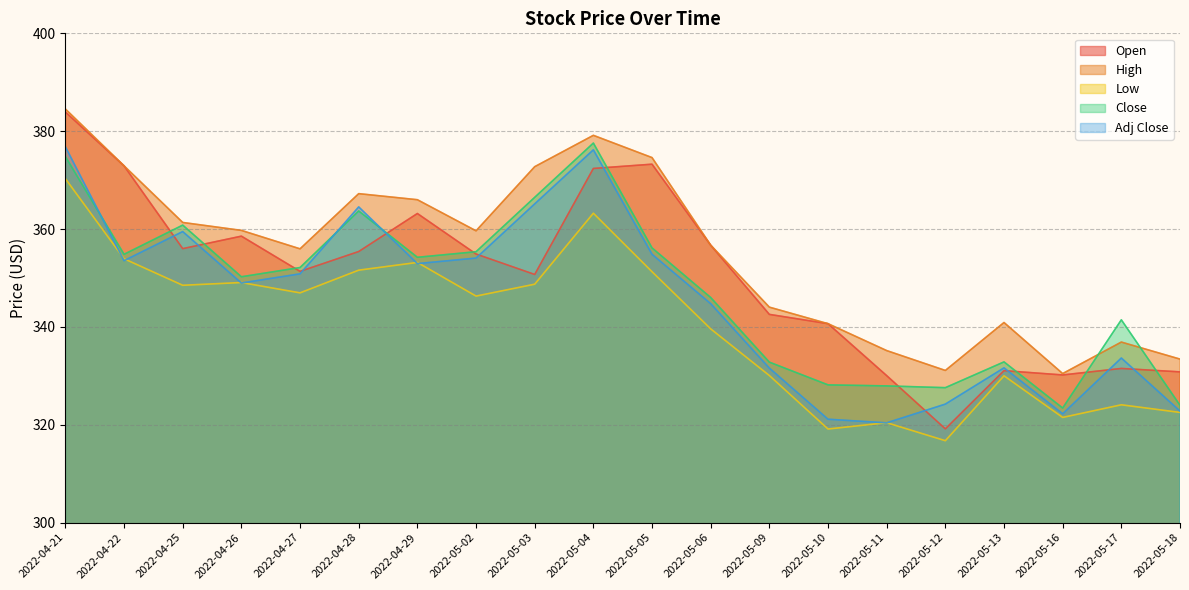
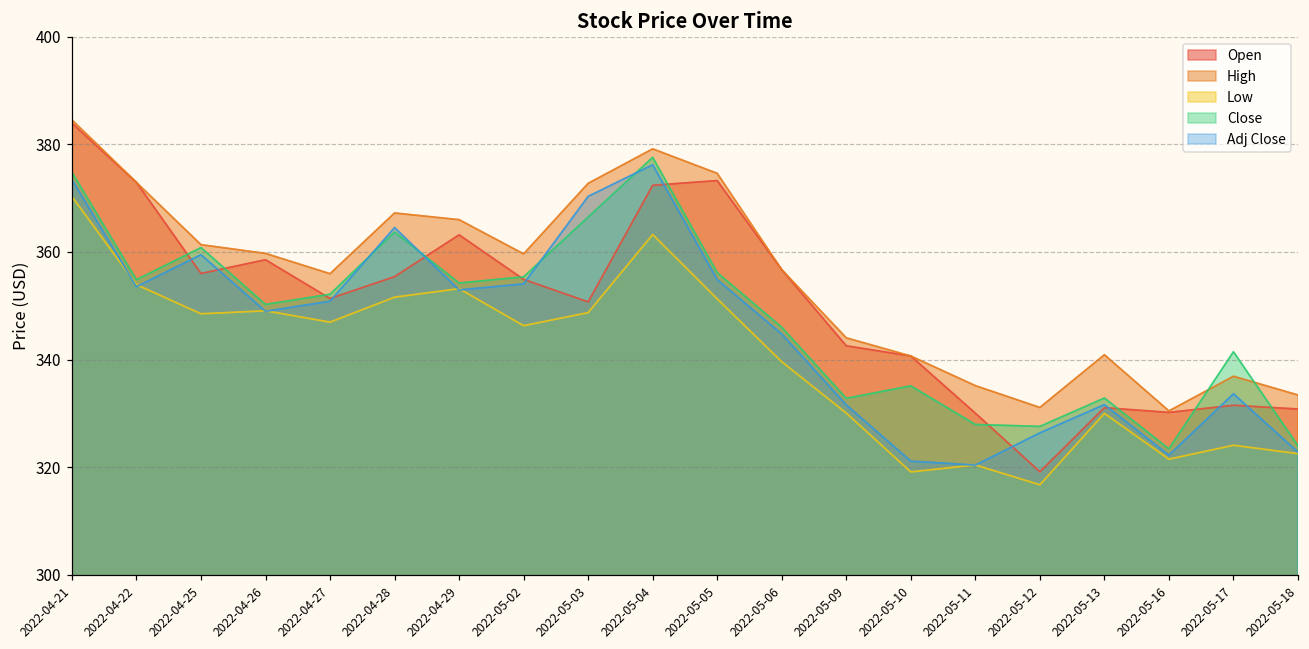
  {
    "Close": {
      "2022-04-21": 375,
      "2022-04-22": 355,
      "2022-04-25": 361,
      "2022-04-26": 350,
      "2022-04-27": 352,
      "2022-04-28": 364,
      "2022-04-29": 354,
      "2022-05-03": 366,
      "2022-05-04": 378,
      "2022-05-05": 356,
      "2022-05-06": 346,
      "2022-05-09": 333,
-     "2022-05-10": 328,
+     "2022-05-10": 335,
      "2022-05-11": 328,
      "2022-05-12": 328,
      "2022-05-13": 333,
      "2022-05-16": 323,
      "2022-05-17": 341,
      "2022-05-18": 324
    },
    "Adj Close": {
-     "2022-04-21": 377,
+     "2022-04-21": 373,
      "2022-04-25": 359,
      "2022-04-28": 365,
      "2022-05-02": 354,
-     "2022-05-03": 365,
+     "2022-05-03": 370,
      "2022-05-04": 376,
      "2022-05-05": 355,
      "2022-05-06": 345,
      "2022-05-09": 332,
      "2022-05-10": 321,
-     "2022-05-12": 324,
+     "2022-05-12": 326,
      "2022-05-13": 332,
      "2022-05-16": 322,
      "2022-05-17": 334
    }
  }
